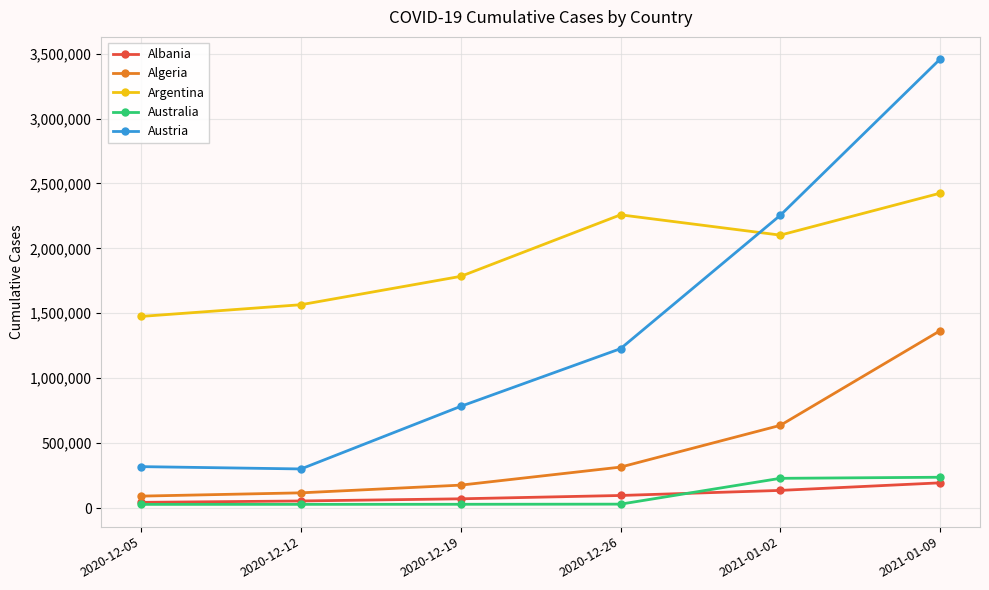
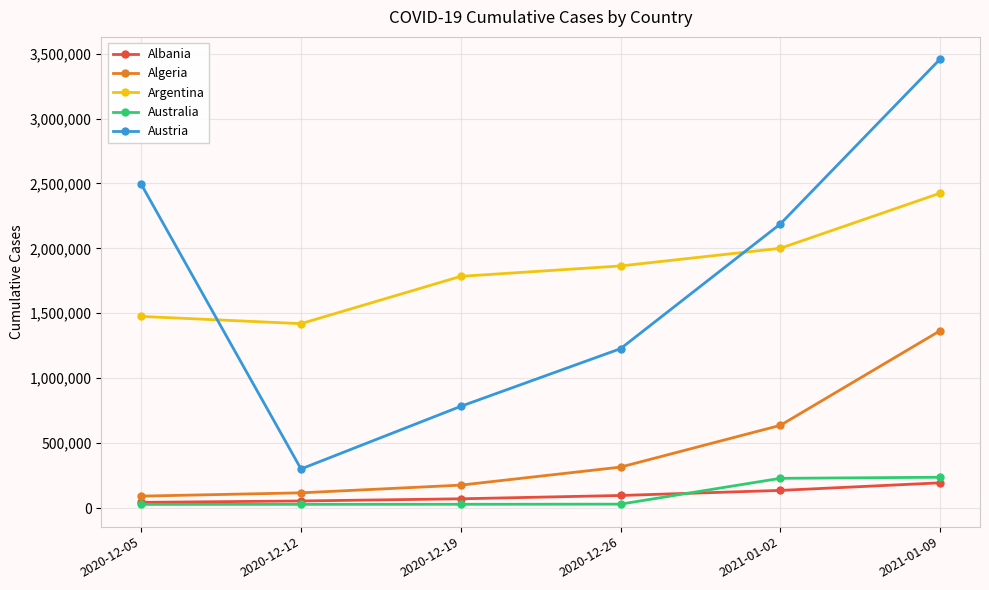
  {
    "Argentina": {
      "2020-12-05": "1,480,000",
-     "2020-12-12": "1,570,000",
+     "2020-12-12": "1,420,000",
      "2020-12-19": "1,780,000",
-     "2020-12-26": "2,260,000",
-     "2021-01-02": "2,100,000",
+     "2020-12-26": "1,860,000",
+     "2021-01-02": "2,000,000",
      "2021-01-09": "2,430,000"
    },
    "Australia": {
      "2020-12-12": "30,000",
      "2020-12-19": "30,000",
      "2020-12-26": "30,000",
      "2021-01-02": "230,000",
      "2021-01-09": "240,000"
    },
    "Austria": {
-     "2020-12-05": "320,000",
+     "2020-12-05": "2,490,000",
      "2020-12-12": "300,000",
      "2020-12-19": "780,000",
      "2020-12-26": "1,230,000",
-     "2021-01-02": "2,250,000",
+     "2021-01-02": "2,190,000",
      "2021-01-09": "3,460,000"
    }
  }
